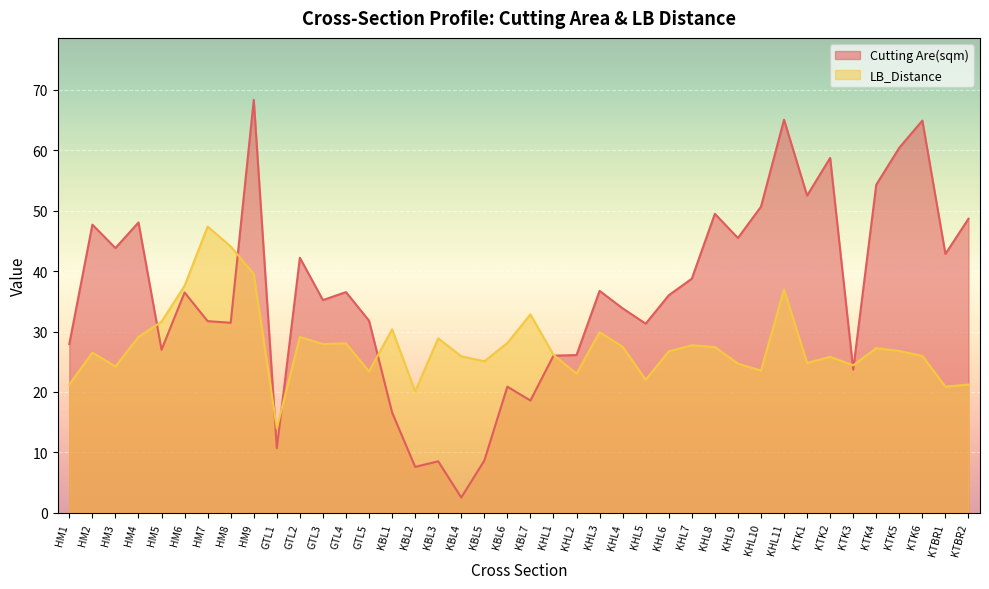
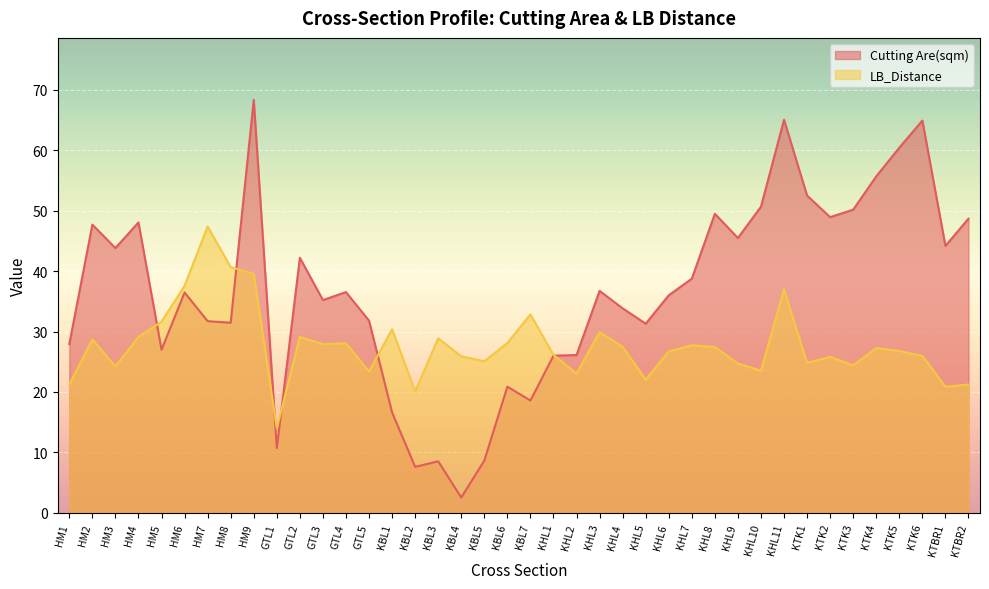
  {
    "Cutting Are(sqm)": {
      "HM1": 28,
      "HM2": 48,
      "HM3": 44,
      "HM4": 48,
      "HM5": 27,
      "HM6": 36,
      "HM7": 32,
      "HM8": 31,
      "HM9": 68,
      "GTL1": 11,
      "GTL2": 42,
      "GTL3": 35,
      "GTL4": 37,
      "GTL5": 32,
      "KBL1": 17,
      "KBL2": 8,
      "KBL3": 9,
      "KBL4": 3,
      "KBL5": 9,
      "KBL6": 21,
      "KBL7": 19,
      "KHL2": 26,
      "KHL3": 37,
      "KHL4": 34,
      "KHL5": 31,
      "KHL6": 36,
      "KHL7": 39,
      "KHL8": 49,
      "KHL9": 45,
      "KHL10": 51,
      "KHL11": 65,
      "KTK1": 53,
-     "KTK2": 59,
-     "KTK3": 24,
-     "KTK4": 54,
+     "KTK2": 49,
+     "KTK3": 50,
+     "KTK4": 56,
      "KTK5": 60,
      "KTK6": 65,
-     "KTBR1": 43,
+     "KTBR1": 44,
      "KTBR2": 49
    },
    "LB_Distance": {
      "HM1": 21,
-     "HM2": 27,
+     "HM2": 29,
      "HM3": 24,
      "HM4": 29,
      "HM5": 32,
      "HM6": 38,
      "HM7": 47,
-     "HM8": 44,
+     "HM8": 41,
      "HM9": 40,
      "GTL1": 14,
      "GTL2": 29,
      "GTL3": 28,
      "GTL4": 28,
      "GTL5": 23,
      "KBL1": 30,
      "KBL2": 20,
      "KBL3": 29,
      "KBL4": 26,
      "KBL5": 25,
      "KBL6": 28,
      "KBL7": 33,
      "KHL2": 23,
      "KHL3": 30,
      "KHL4": 27,
      "KHL5": 22,
      "KHL6": 27,
      "KHL7": 28,
      "KHL8": 27,
      "KHL9": 25,
      "KHL10": 24,
      "KHL11": 37,
      "KTK1": 25,
      "KTK2": 26,
      "KTK3": 24,
      "KTK4": 27,
      "KTK5": 27,
      "KTK6": 26,
      "KTBR1": 21,
      "KTBR2": 21
    }
  }
